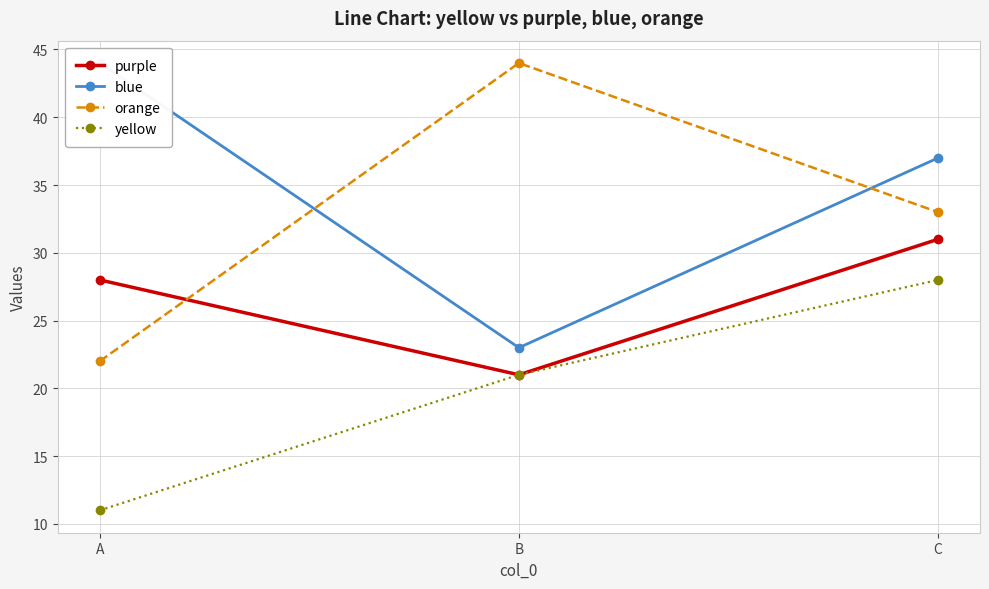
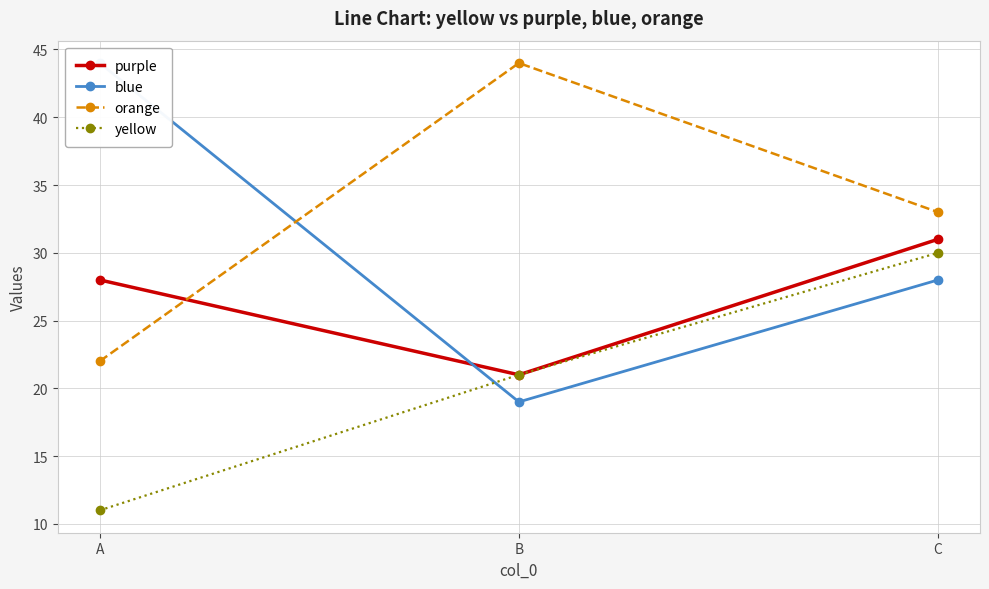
  {
    "purple": {
      "A": 28,
      "C": 31
    },
    "blue": {
-     "B": 23,
-     "C": 37
+     "B": 19,
+     "C": 28
    },
    "orange": {
      "A": 22,
      "B": 44,
      "C": 33
    },
    "yellow": {
      "A": 11,
-     "C": 28
+     "C": 30
    }
  }
